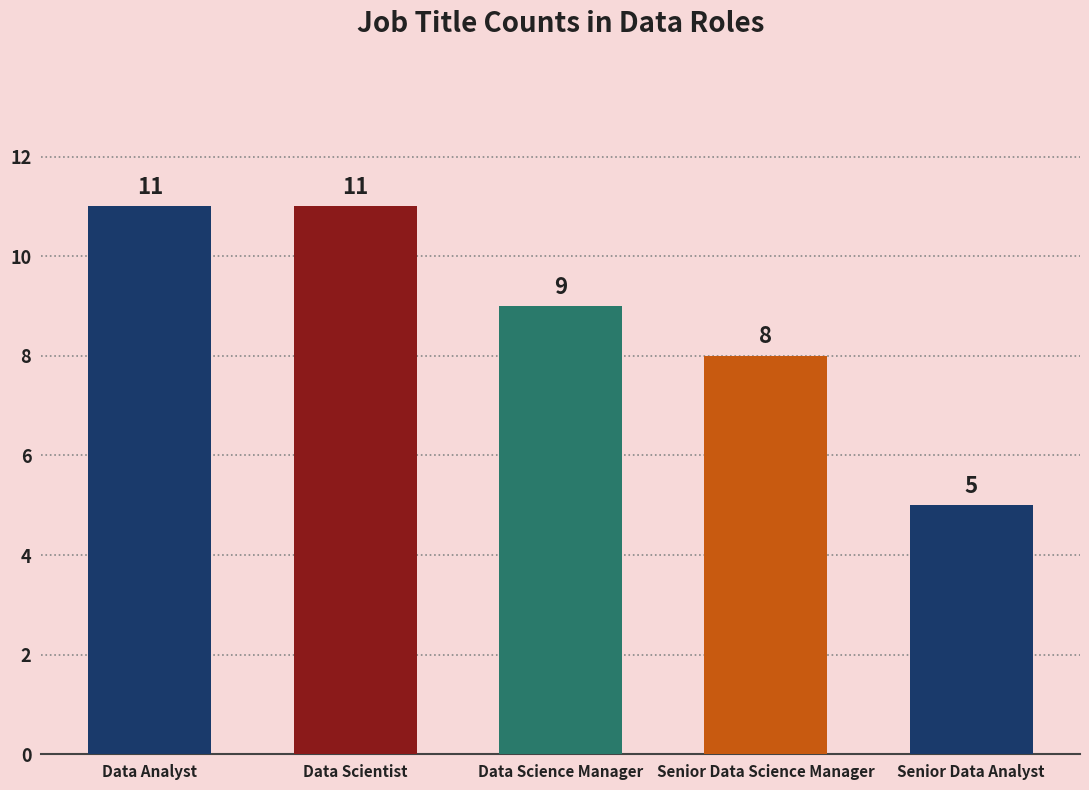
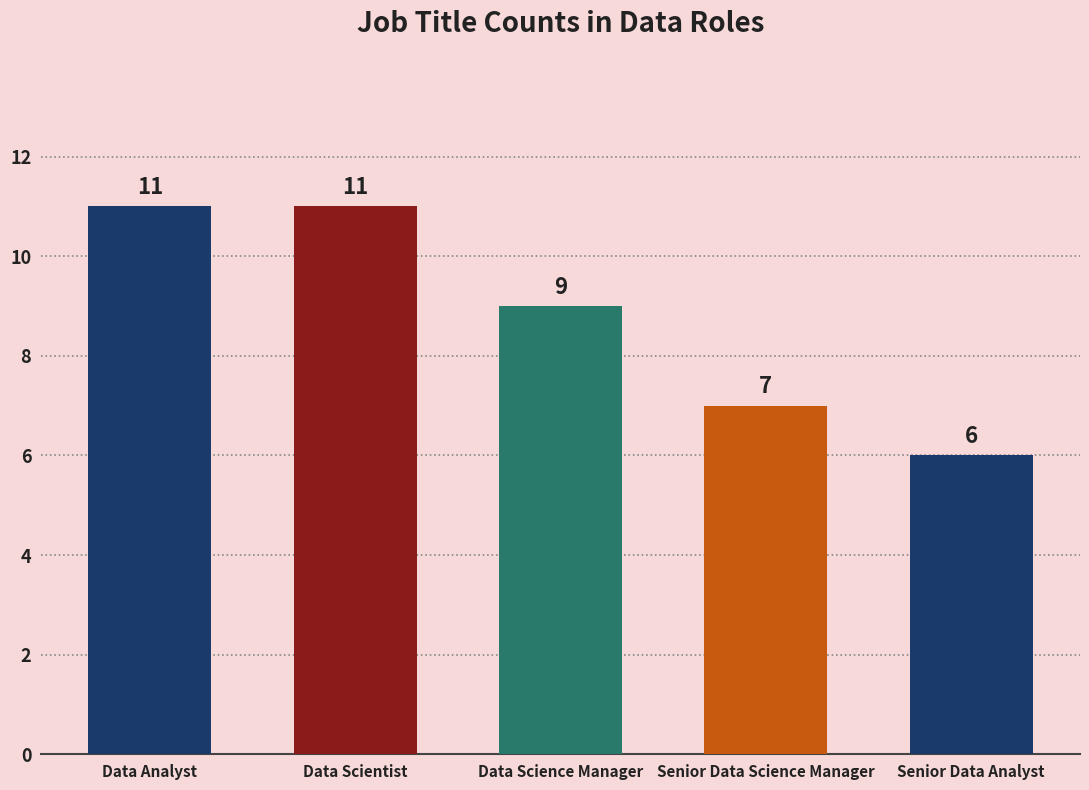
  {
    "Data Analyst": 11,
    "Data Scientist": 11,
    "Data Science Manager": 9,
-   "Senior Data Science Manager": 8,
-   "Senior Data Analyst": 5
+   "Senior Data Science Manager": 7,
+   "Senior Data Analyst": 6
  }
